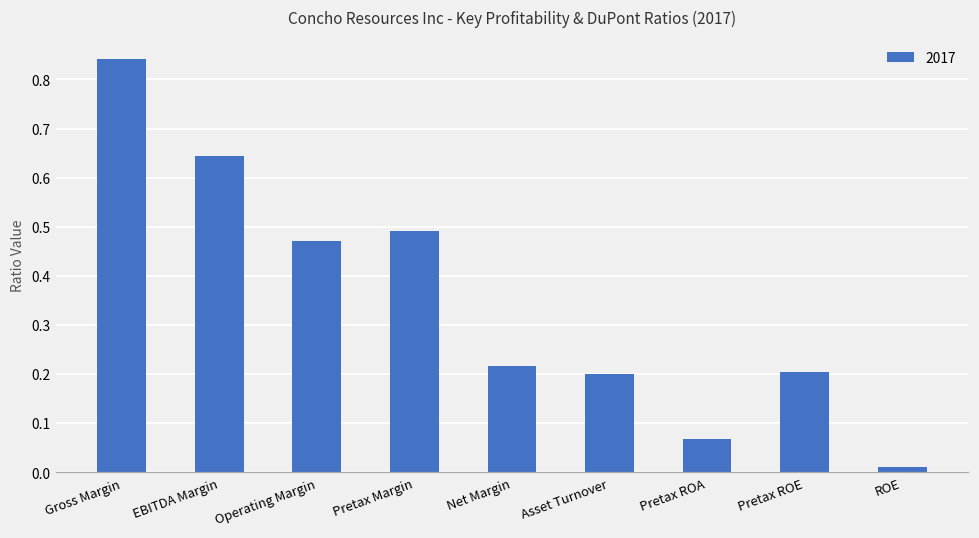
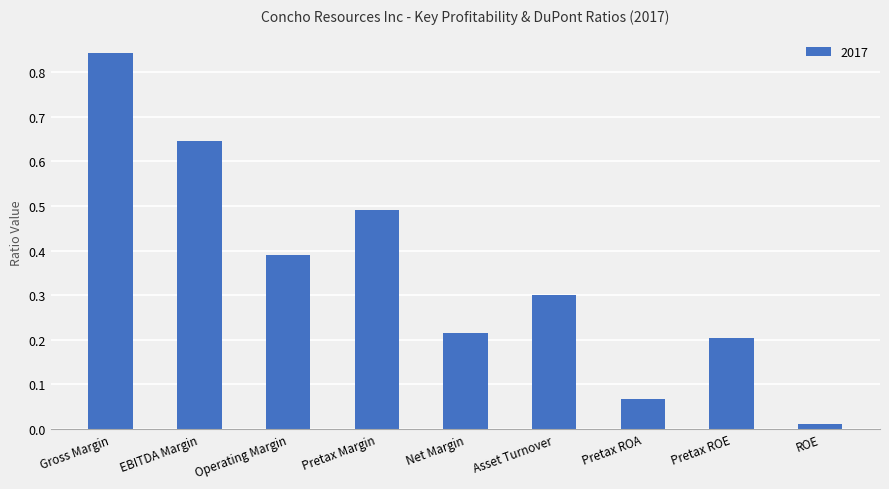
  {
    "Gross Margin": 0.84,
    "EBITDA Margin": 0.65,
-   "Operating Margin": 0.47,
+   "Operating Margin": 0.39,
    "Pretax Margin": 0.49,
    "Net Margin": 0.22,
-   "Asset Turnover": 0.2,
+   "Asset Turnover": 0.3,
    "Pretax ROA": 0.07,
    "Pretax ROE": 0.20,
    "ROE": 0.01
  }
